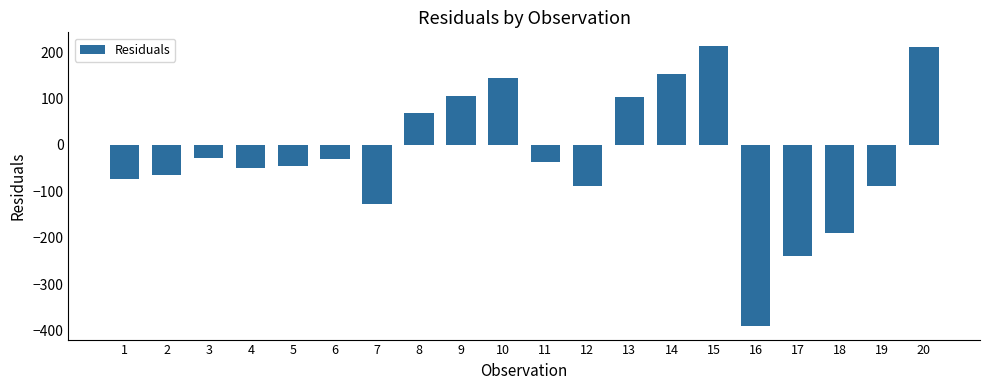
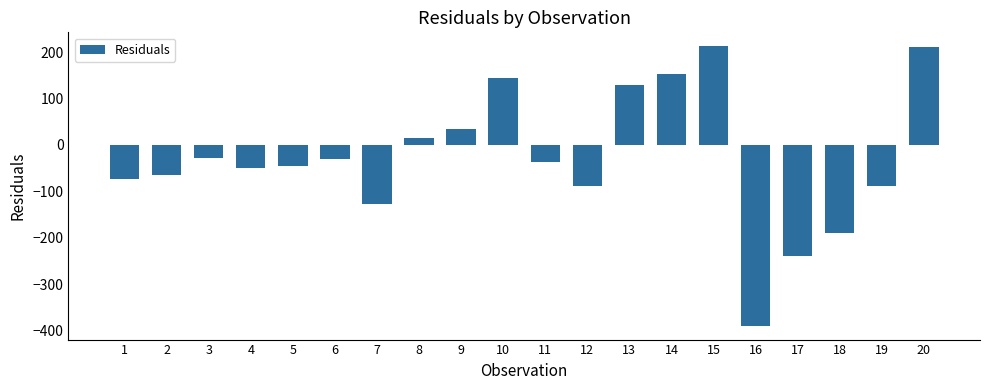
  {
    "1": -70,
    "2": -60,
    "3": -30,
    "4": -50,
    "5": -40,
    "6": -30,
    "7": -130,
-   "8": 70,
-   "9": 100,
+   "8": 10,
+   "9": 30,
    "10": 140,
    "11": -40,
    "12": -90,
-   "13": 100,
+   "13": 130,
    "14": 150,
    "15": 210,
    "16": -390,
    "17": -240,
    "18": -190,
    "19": -90,
    "20": 210
  }
